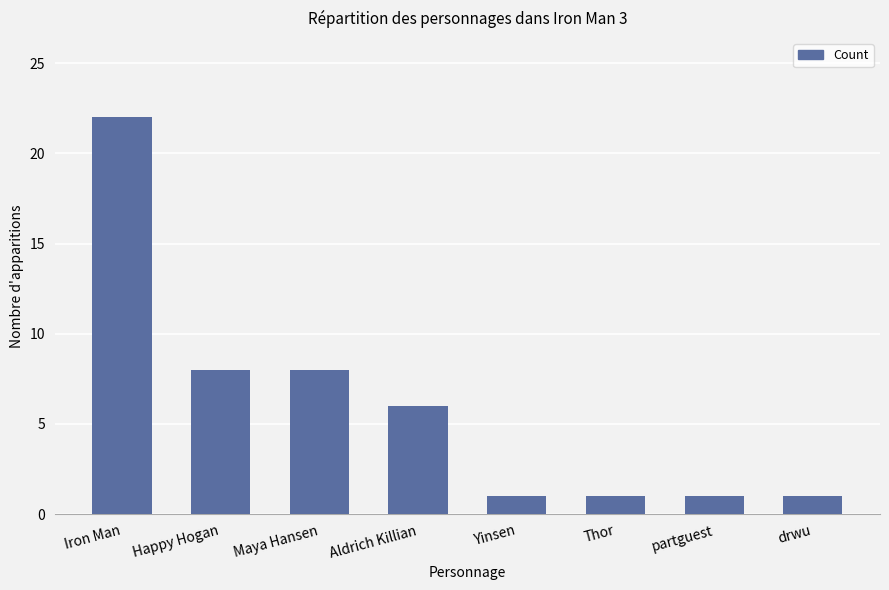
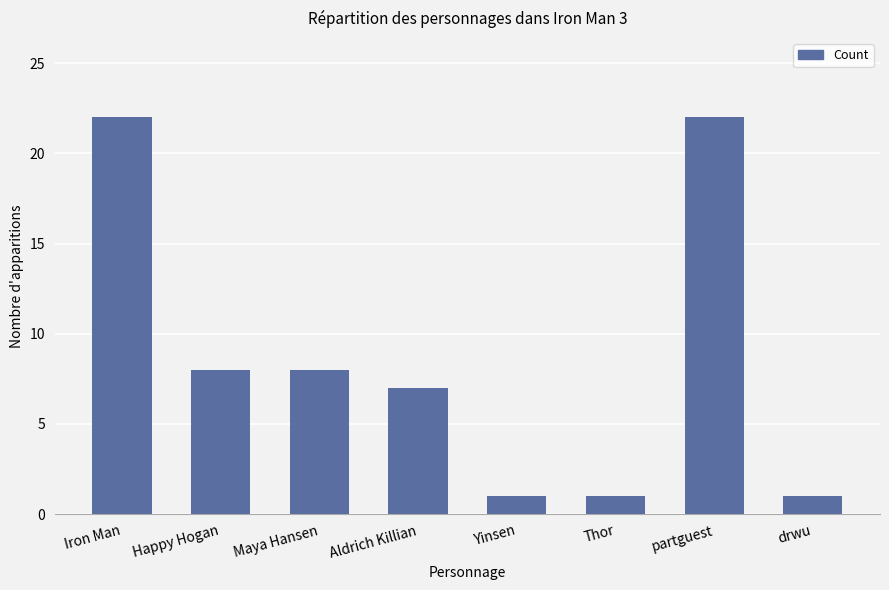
  {
    "Iron Man": 22,
    "Happy Hogan": 8,
    "Maya Hansen": 8,
-   "Aldrich Killian": 6,
+   "Aldrich Killian": 7,
    "Yinsen": 1,
    "Thor": 1,
-   "partguest": 1,
+   "partguest": 22,
    "drwu": 1
  }
